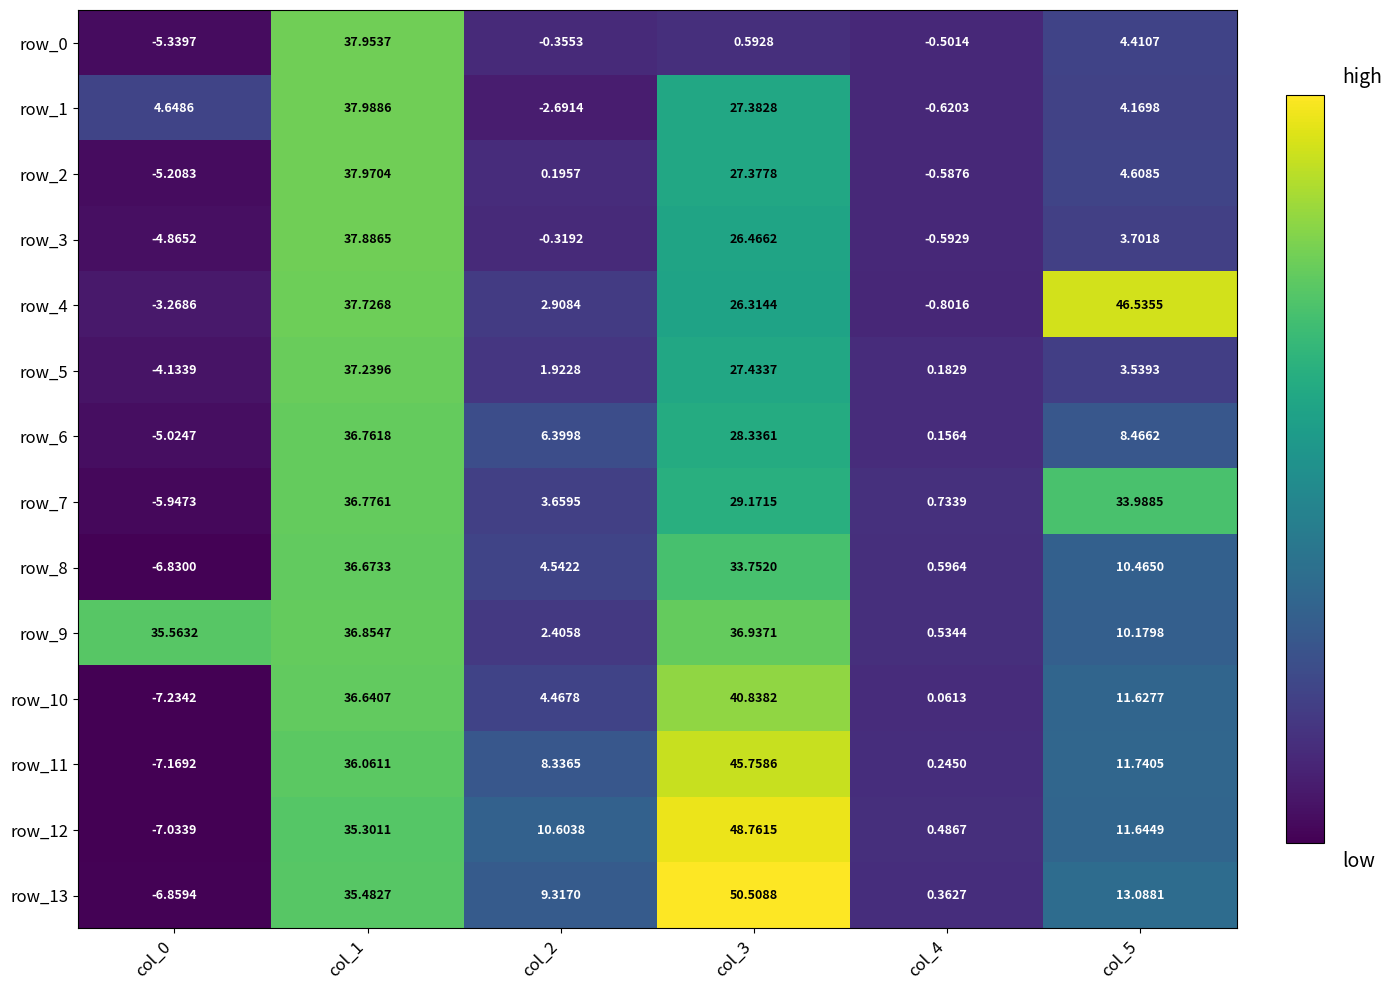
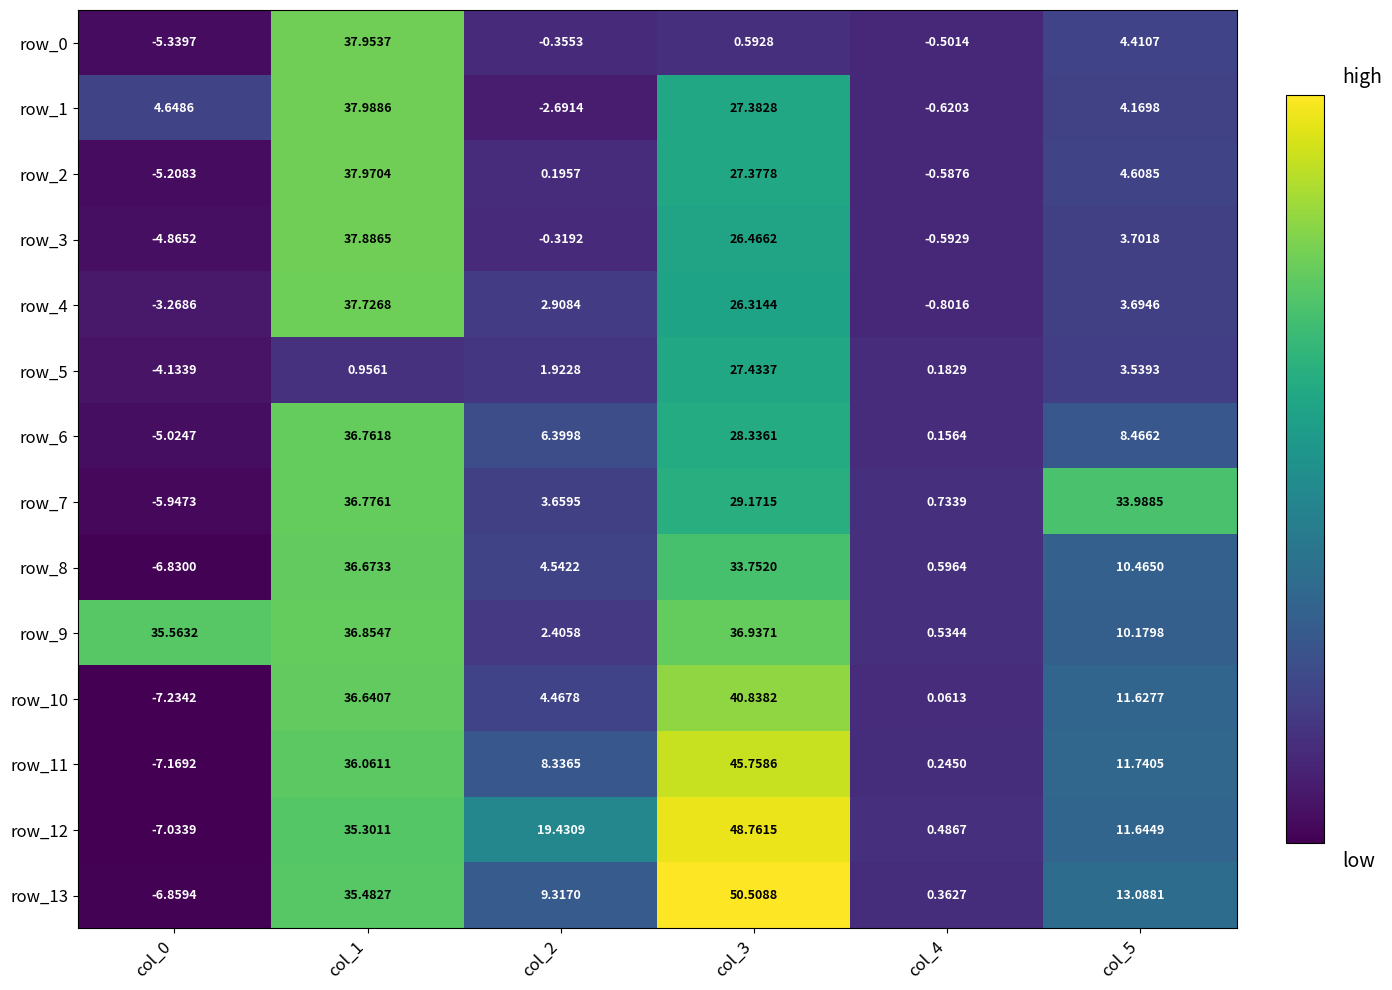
  {
    "row_0": {
      "col_0": -5.3397,
      "col_1": 37.9537,
      "col_2": -0.3553,
      "col_3": 0.5928,
      "col_4": -0.5014,
      "col_5": 4.4107
    },
    "row_1": {
      "col_0": 4.6486,
      "col_1": 37.9886,
      "col_2": -2.6914,
      "col_3": 27.3828,
      "col_4": -0.6203,
      "col_5": 4.1698
    },
    "row_2": {
      "col_0": -5.2083,
      "col_1": 37.9704,
      "col_2": 0.1957,
      "col_3": 27.3778,
      "col_4": -0.5876,
      "col_5": 4.6085
    },
    "row_3": {
      "col_0": -4.8652,
      "col_1": 37.8865,
      "col_2": -0.3192,
      "col_3": 26.4662,
      "col_4": -0.5929,
      "col_5": 3.7018
    },
    "row_4": {
      "col_0": -3.2686,
      "col_1": 37.7268,
      "col_2": 2.9084,
      "col_3": 26.3144,
      "col_4": -0.8016,
-     "col_5": 46.5355
+     "col_5": 3.6946
    },
    "row_5": {
      "col_0": -4.1339,
-     "col_1": 37.2396,
+     "col_1": 0.9561,
      "col_2": 1.9228,
      "col_3": 27.4337,
      "col_4": 0.1829,
      "col_5": 3.5393
    },
    "row_6": {
      "col_0": -5.0247,
      "col_1": 36.7618,
      "col_2": 6.3998,
      "col_3": 28.3361,
      "col_4": 0.1564,
      "col_5": 8.4662
    },
    "row_7": {
      "col_0": -5.9473,
      "col_1": 36.7761,
      "col_2": 3.6595,
      "col_3": 29.1715,
      "col_4": 0.7339,
      "col_5": 33.9885
    },
    "row_8": {
      "col_0": -6.8300,
      "col_1": 36.6733,
      "col_2": 4.5422,
      "col_3": 33.7520,
      "col_4": 0.5964,
      "col_5": 10.4650
    },
    "row_9": {
      "col_0": 35.5632,
      "col_1": 36.8547,
      "col_2": 2.4058,
      "col_3": 36.9371,
      "col_4": 0.5344,
      "col_5": 10.1798
    },
    "row_10": {
      "col_0": -7.2342,
      "col_1": 36.6407,
      "col_2": 4.4678,
      "col_3": 40.8382,
      "col_4": 0.0613,
      "col_5": 11.6277
    },
    "row_11": {
      "col_0": -7.1692,
      "col_1": 36.0611,
      "col_2": 8.3365,
      "col_3": 45.7586,
      "col_4": 0.2450,
      "col_5": 11.7405
    },
    "row_12": {
      "col_0": -7.0339,
      "col_1": 35.3011,
-     "col_2": 10.6038,
+     "col_2": 19.4309,
      "col_3": 48.7615,
      "col_4": 0.4867,
      "col_5": 11.6449
    },
    "row_13": {
      "col_0": -6.8594,
      "col_1": 35.4827,
      "col_2": 9.3170,
      "col_3": 50.5088,
      "col_4": 0.3627,
      "col_5": 13.0881
    }
  }
